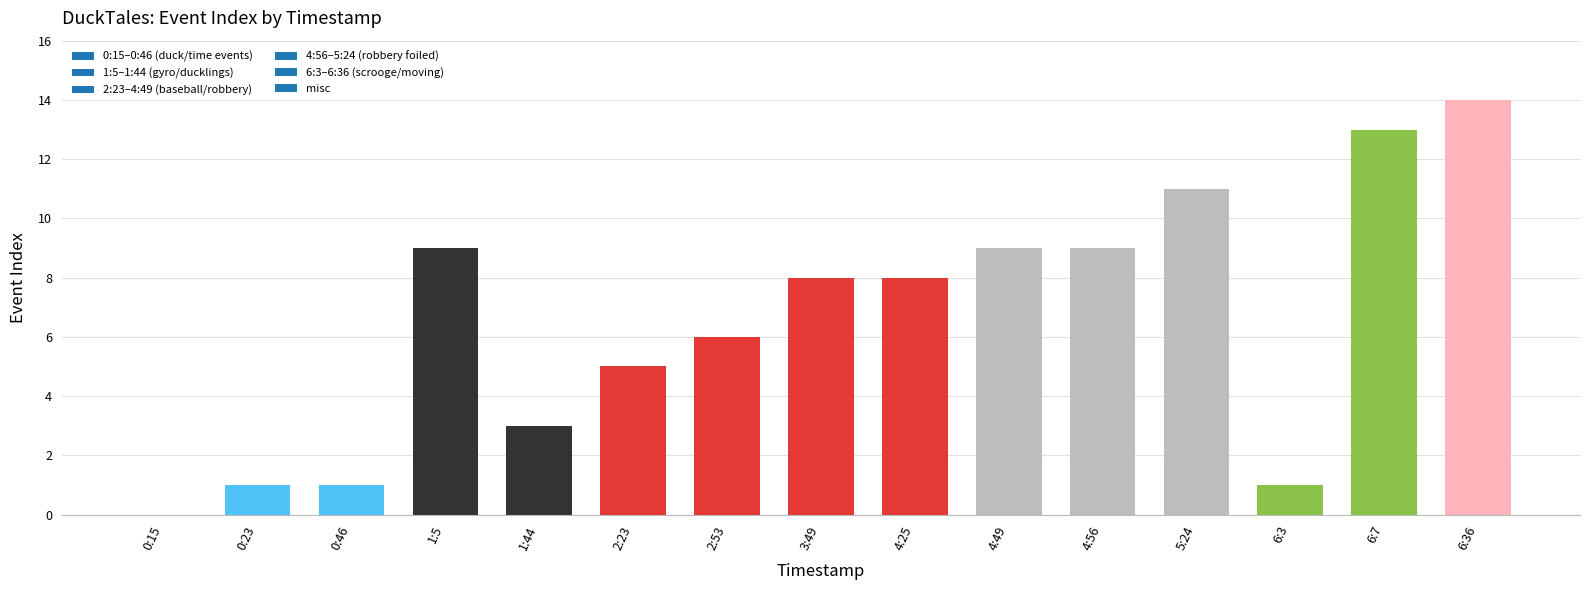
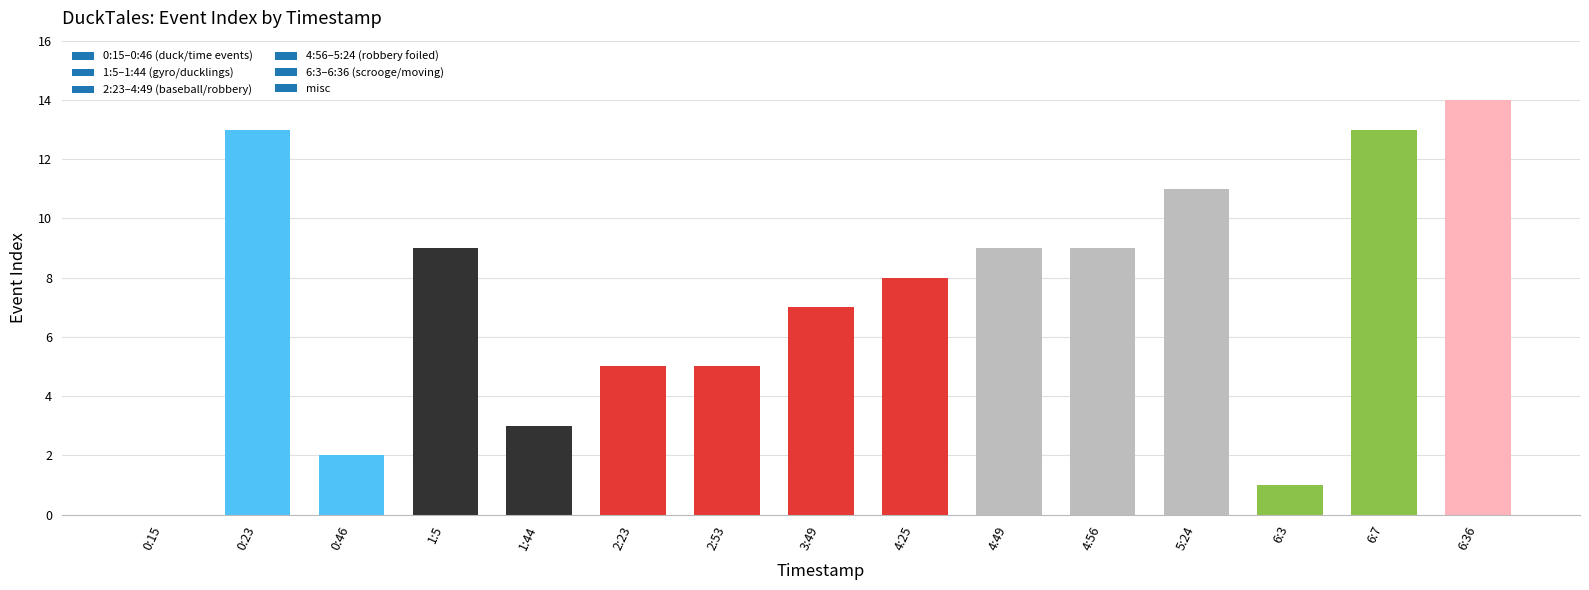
  {
    "0:15": 0,
-   "0:23": 1,
-   "0:46": 1,
+   "0:23": 13,
+   "0:46": 2,
    "1:5": 9,
    "1:44": 3,
    "2:23": 5,
-   "2:53": 6,
-   "3:49": 8,
+   "2:53": 5,
+   "3:49": 7,
    "4:25": 8,
    "4:49": 9,
    "4:56": 9,
    "5:24": 11,
    "6:3": 1,
    "6:7": 13,
    "6:36": 14
  }
